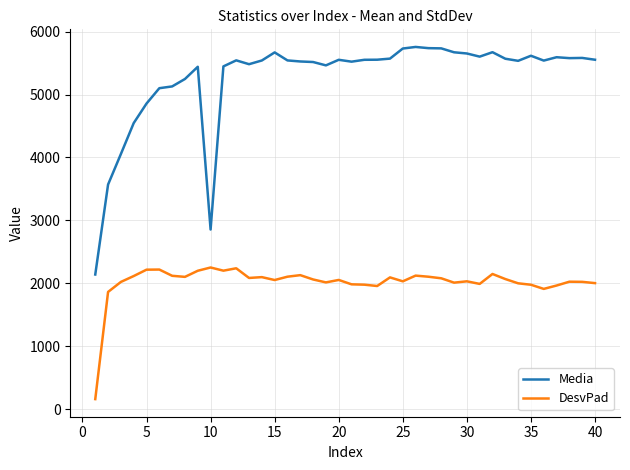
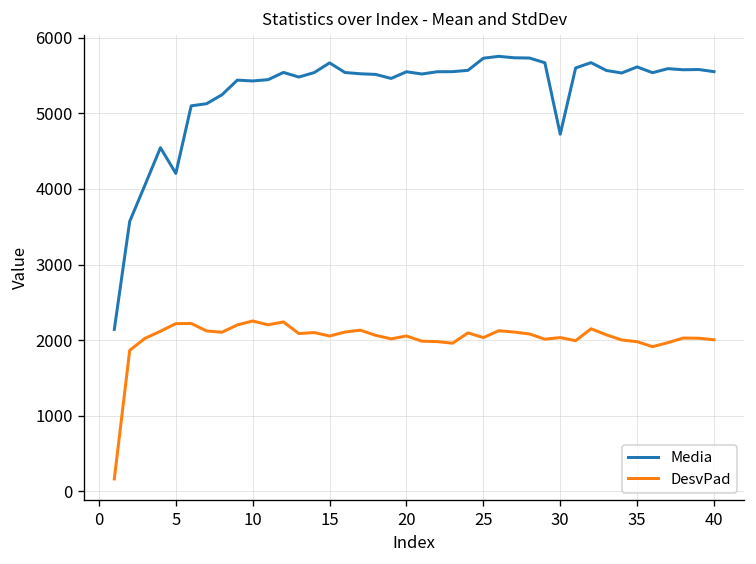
  {
    "Media": {
-     "5": 4900,
-     "10": 2900,
+     "5": 4200,
+     "10": 5400,
      "15": 5700,
      "20": 5600,
      "25": 5700,
-     "30": 5700,
+     "30": 4700,
      "35": 5600,
      "40": 5600
    },
    "DesvPad": {
      "5": 2200,
      "10": 2300,
      "15": 2100,
      "20": 2100,
      "25": 2000,
      "30": 2000,
      "35": 2000,
      "40": 2000
    }
  }
